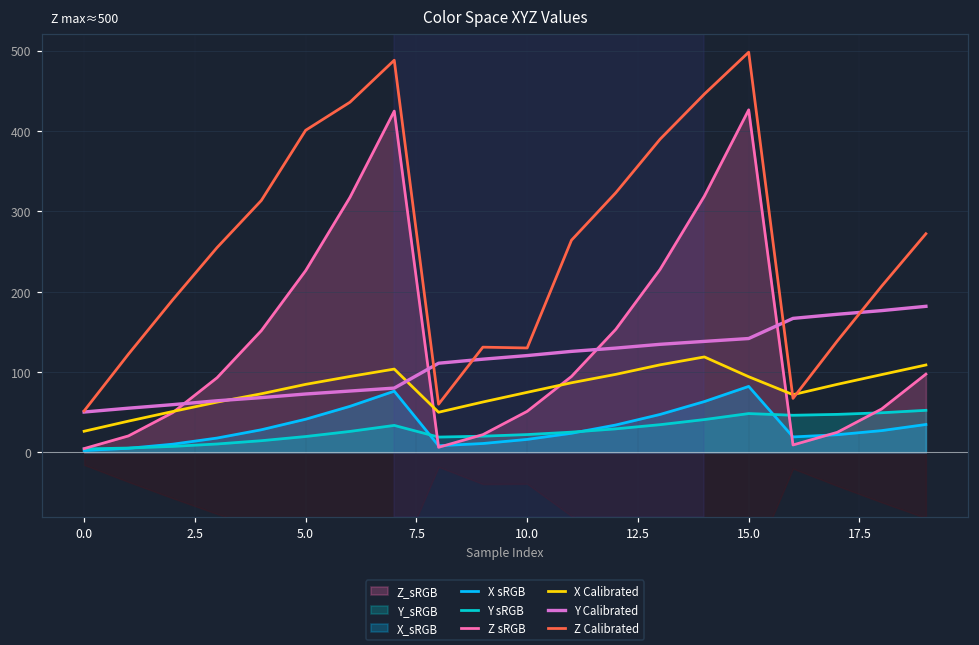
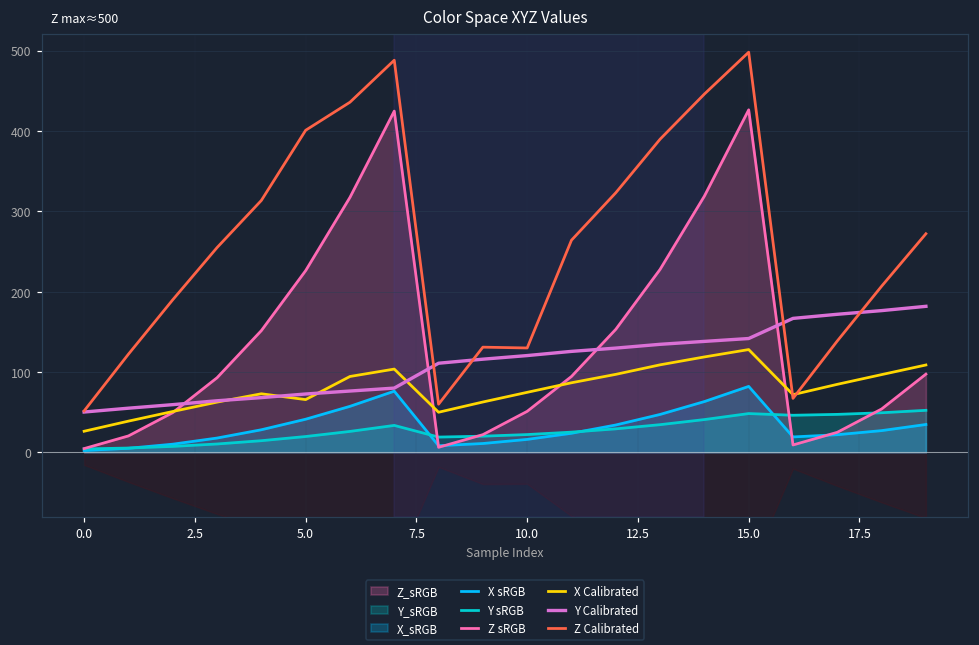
  {
    "X Calibrated": {
      "0.0": 30,
-     "5.0": 80,
+     "5.0": 70,
      "10.0": 70,
-     "15.0": 90
+     "15.0": 130
    },
    "Z Calibrated": {
      "5.0": 400,
      "10.0": 130,
      "15.0": 500
    }
  }
